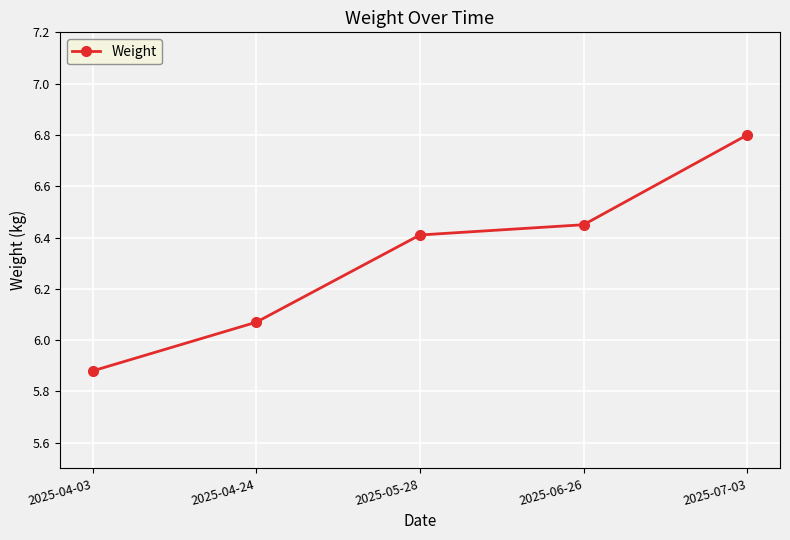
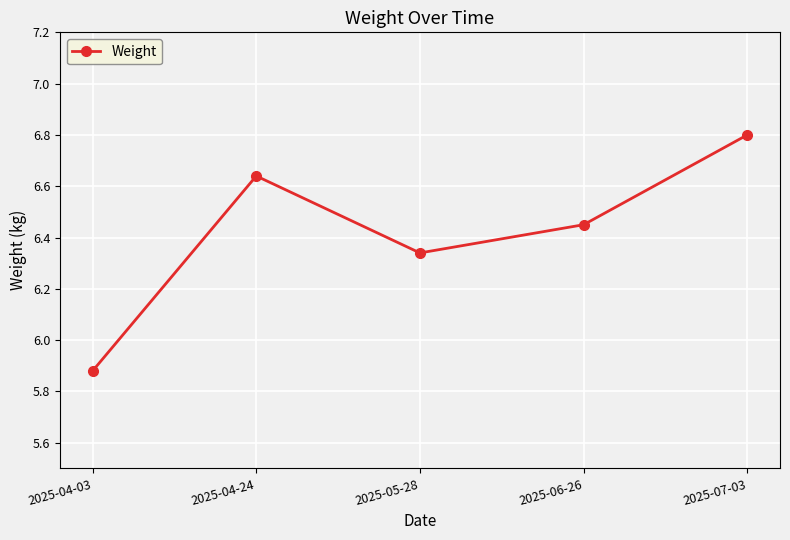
  {
    "2025-04-03": 5.88,
-   "2025-04-24": 6.07,
-   "2025-05-28": 6.41,
+   "2025-04-24": 6.64,
+   "2025-05-28": 6.34,
    "2025-06-26": 6.45,
    "2025-07-03": 6.80
  }
